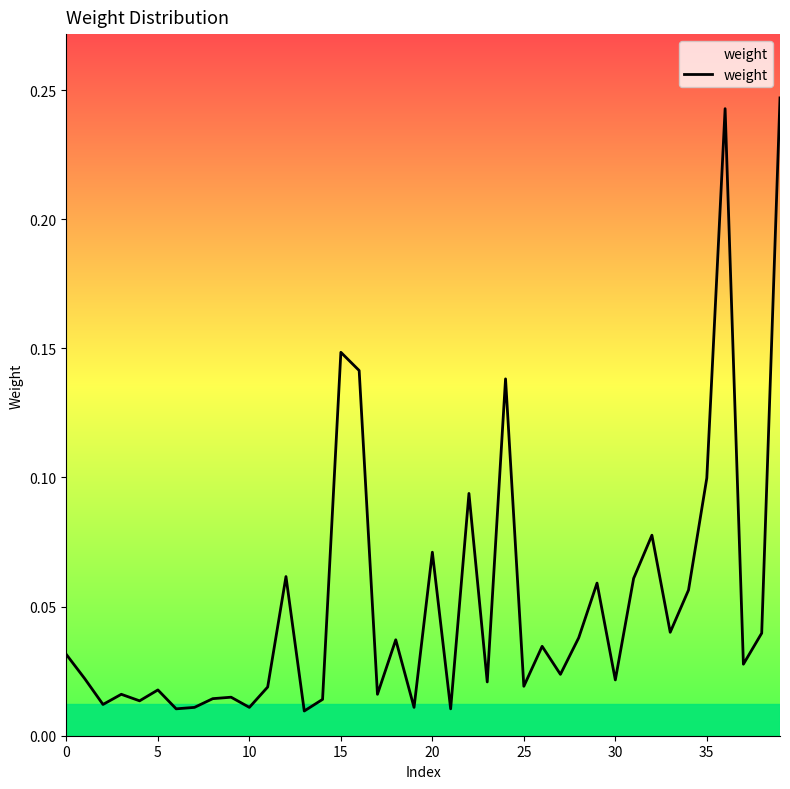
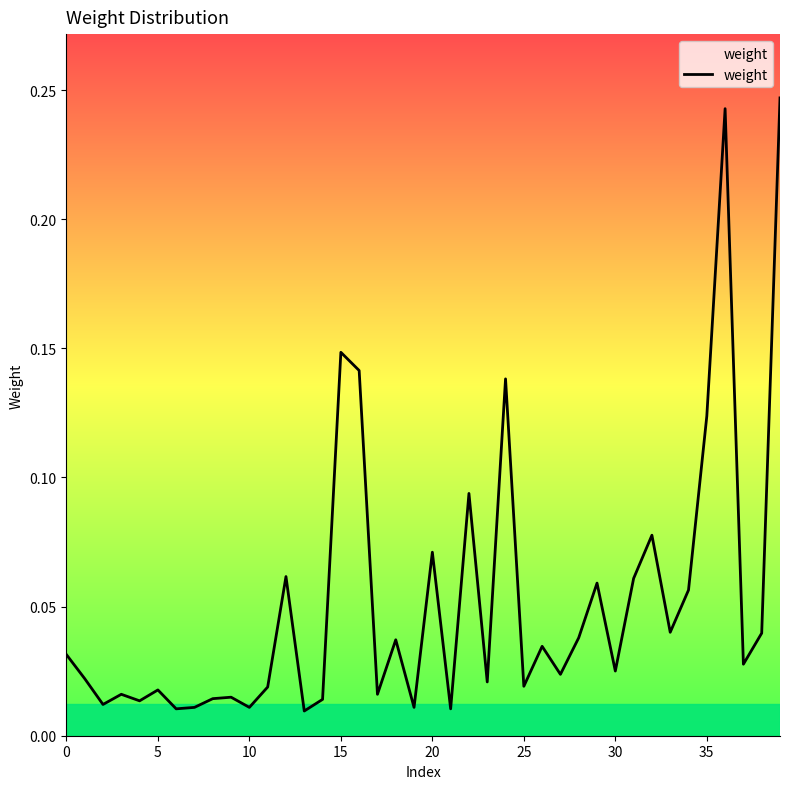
  {
    "0": 0.031,
    "5": 0.018,
    "15": 0.148,
    "20": 0.071,
    "25": 0.019,
-   "30": 0.022,
-   "35": 0.100
+   "30": 0.025,
+   "35": 0.124
  }
